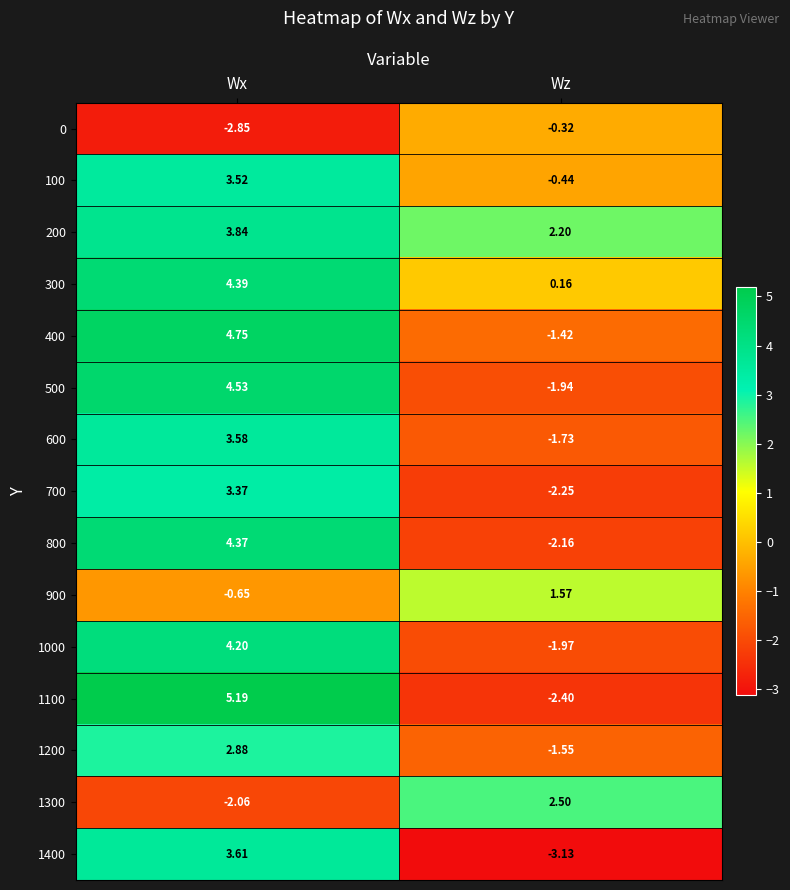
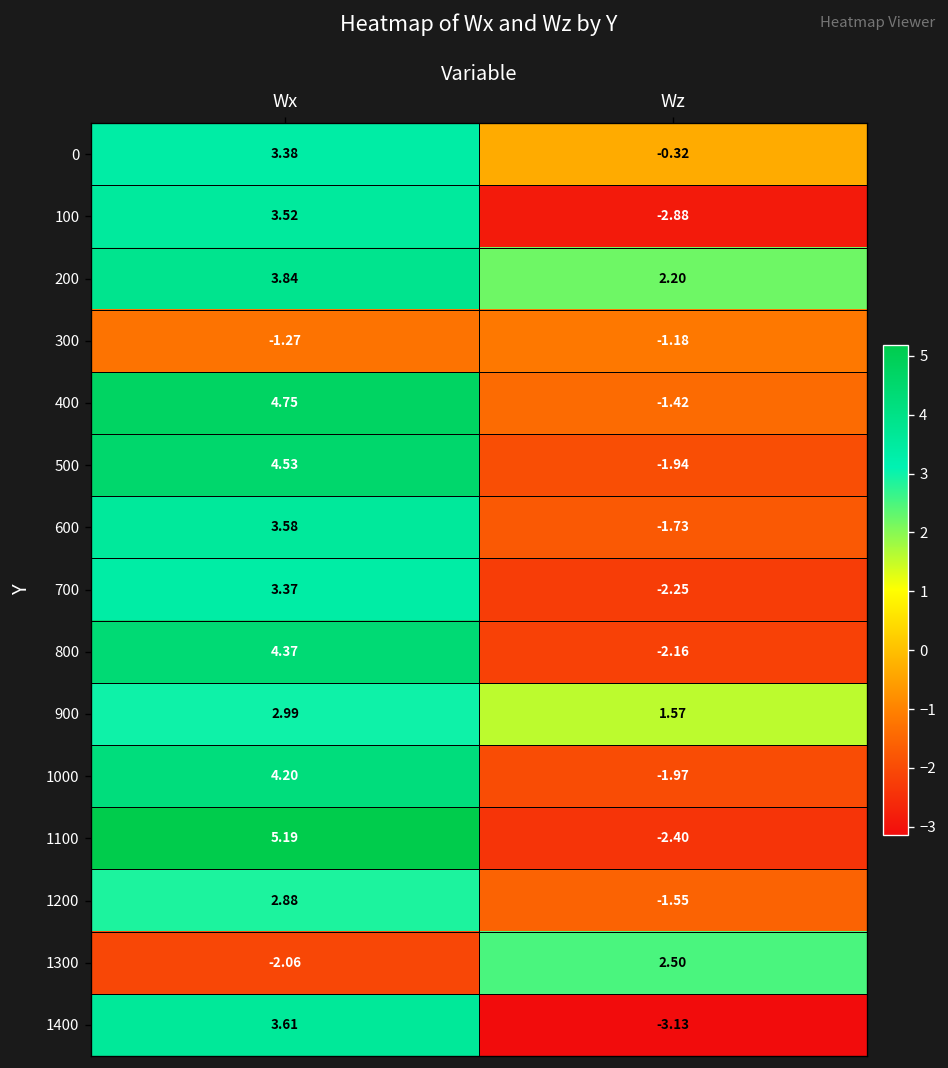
  {
    "0": {
-     "Wx": -2.85,
+     "Wx": 3.38,
      "Wz": -0.32
    },
    "100": {
      "Wx": 3.52,
-     "Wz": -0.44
+     "Wz": -2.88
    },
    "200": {
      "Wx": 3.84,
      "Wz": 2.20
    },
    "300": {
-     "Wx": 4.39,
-     "Wz": 0.16
+     "Wx": -1.27,
+     "Wz": -1.18
    },
    "400": {
      "Wx": 4.75,
      "Wz": -1.42
    },
    "500": {
      "Wx": 4.53,
      "Wz": -1.94
    },
    "600": {
      "Wx": 3.58,
      "Wz": -1.73
    },
    "700": {
      "Wx": 3.37,
      "Wz": -2.25
    },
    "800": {
      "Wx": 4.37,
      "Wz": -2.16
    },
    "900": {
-     "Wx": -0.65,
+     "Wx": 2.99,
      "Wz": 1.57
    },
    "1000": {
      "Wx": 4.20,
      "Wz": -1.97
    },
    "1100": {
      "Wx": 5.19,
      "Wz": -2.40
    },
    "1200": {
      "Wx": 2.88,
      "Wz": -1.55
    },
    "1300": {
      "Wx": -2.06,
      "Wz": 2.50
    },
    "1400": {
      "Wx": 3.61,
      "Wz": -3.13
    }
  }
